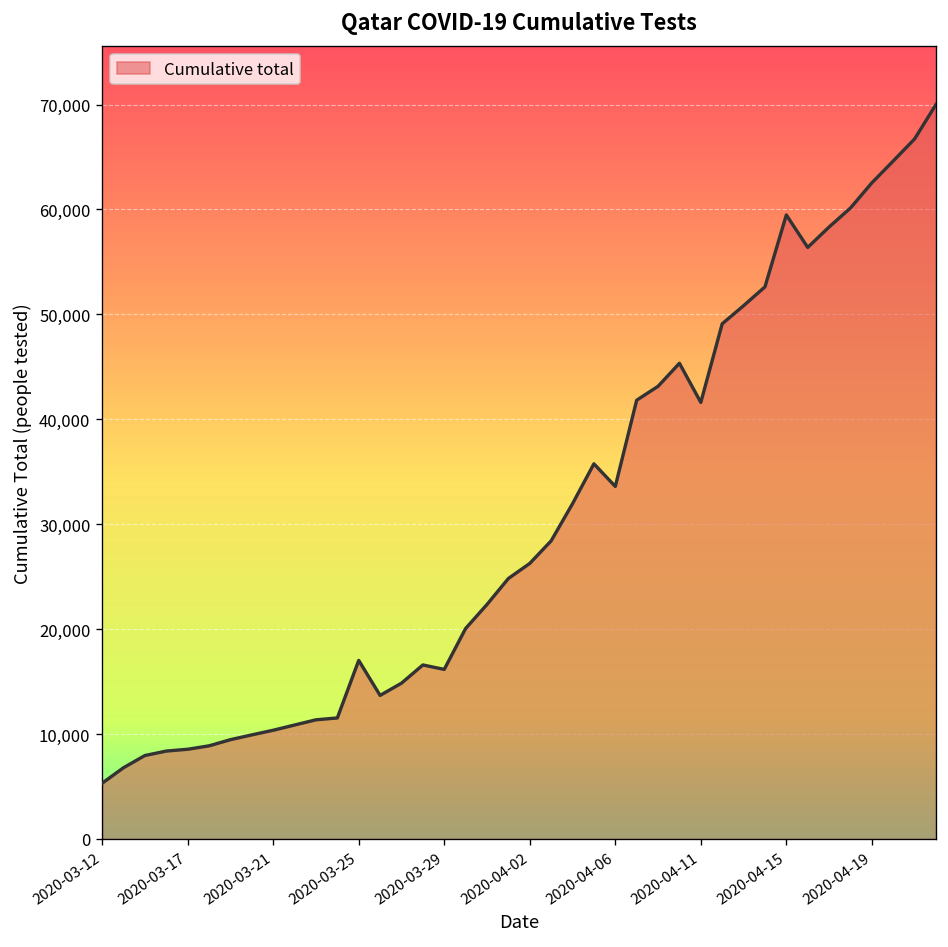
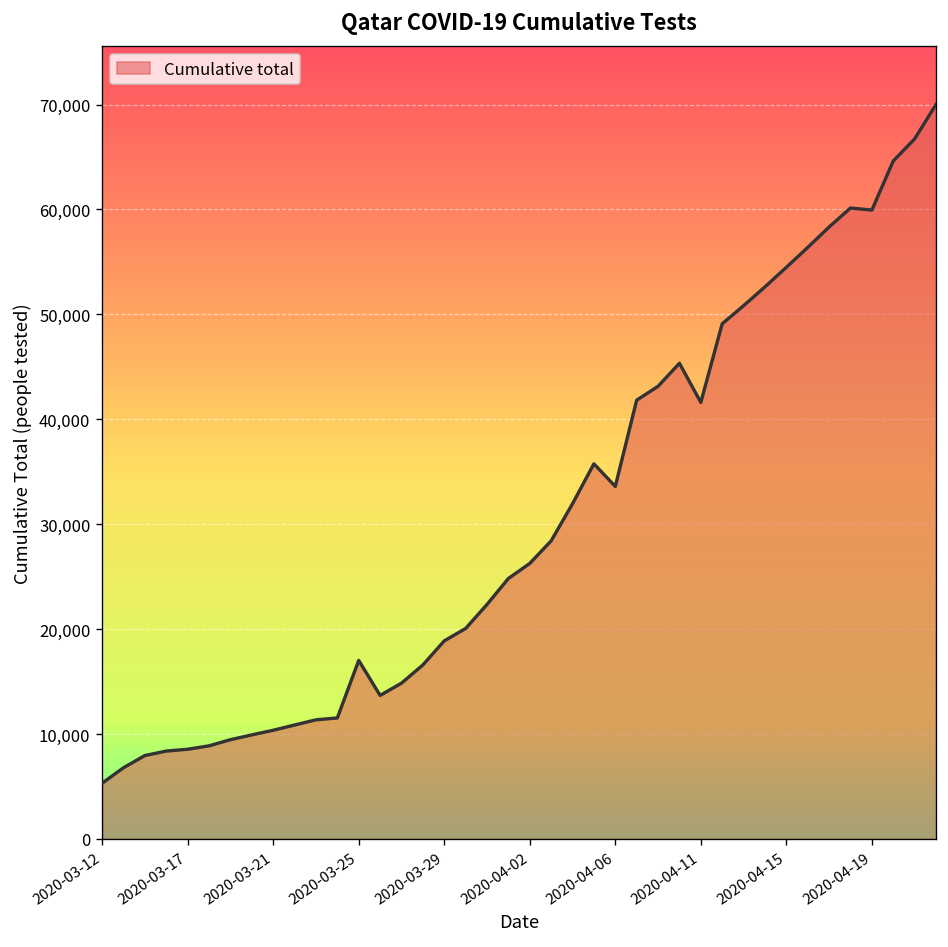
  {
    "2020-03-12": "5,000",
    "2020-03-17": "9,000",
    "2020-03-21": "10,000",
    "2020-03-25": "17,000",
-   "2020-03-29": "16,000",
+   "2020-03-29": "19,000",
    "2020-04-02": "26,000",
    "2020-04-06": "34,000",
    "2020-04-11": "42,000",
-   "2020-04-15": "59,000",
-   "2020-04-19": "63,000"
+   "2020-04-15": "54,000",
+   "2020-04-19": "60,000"
  }
